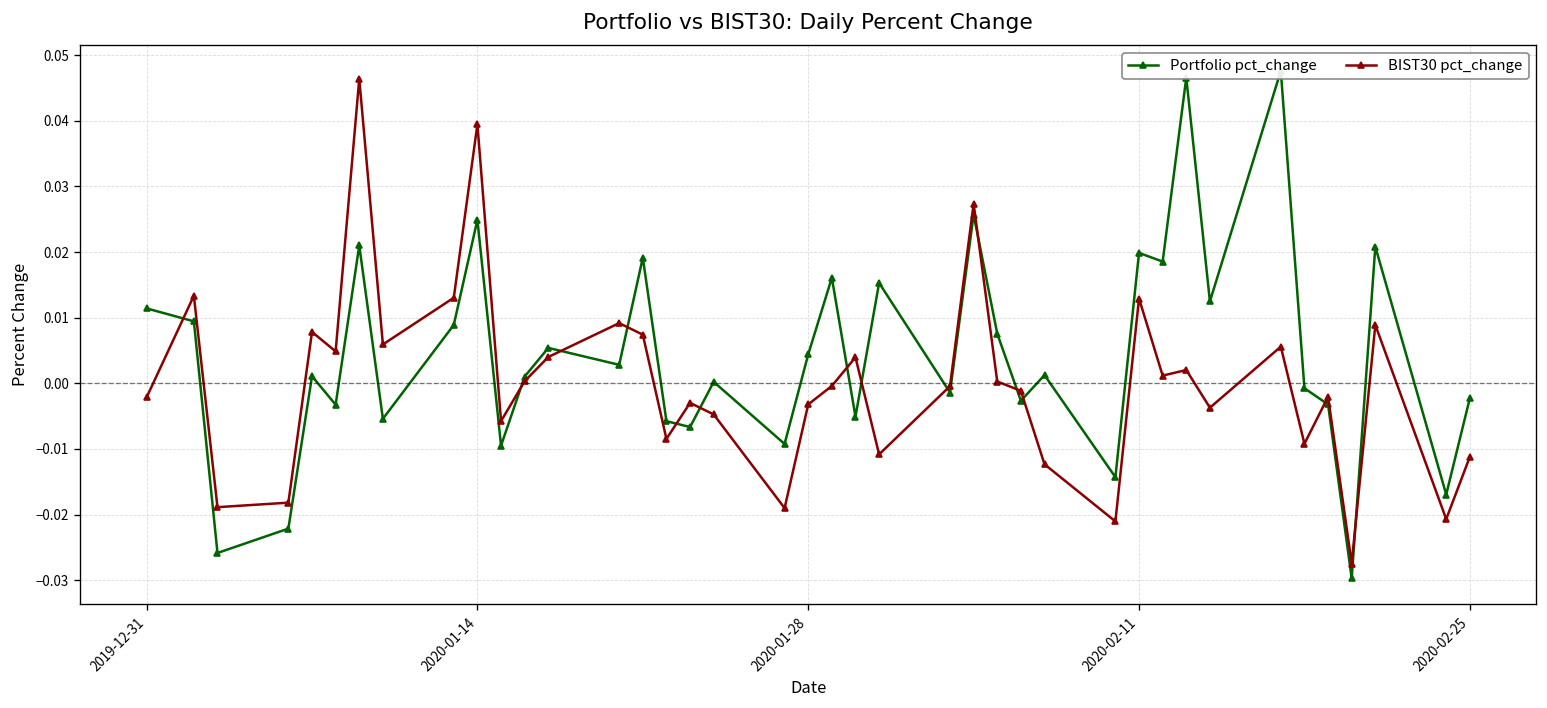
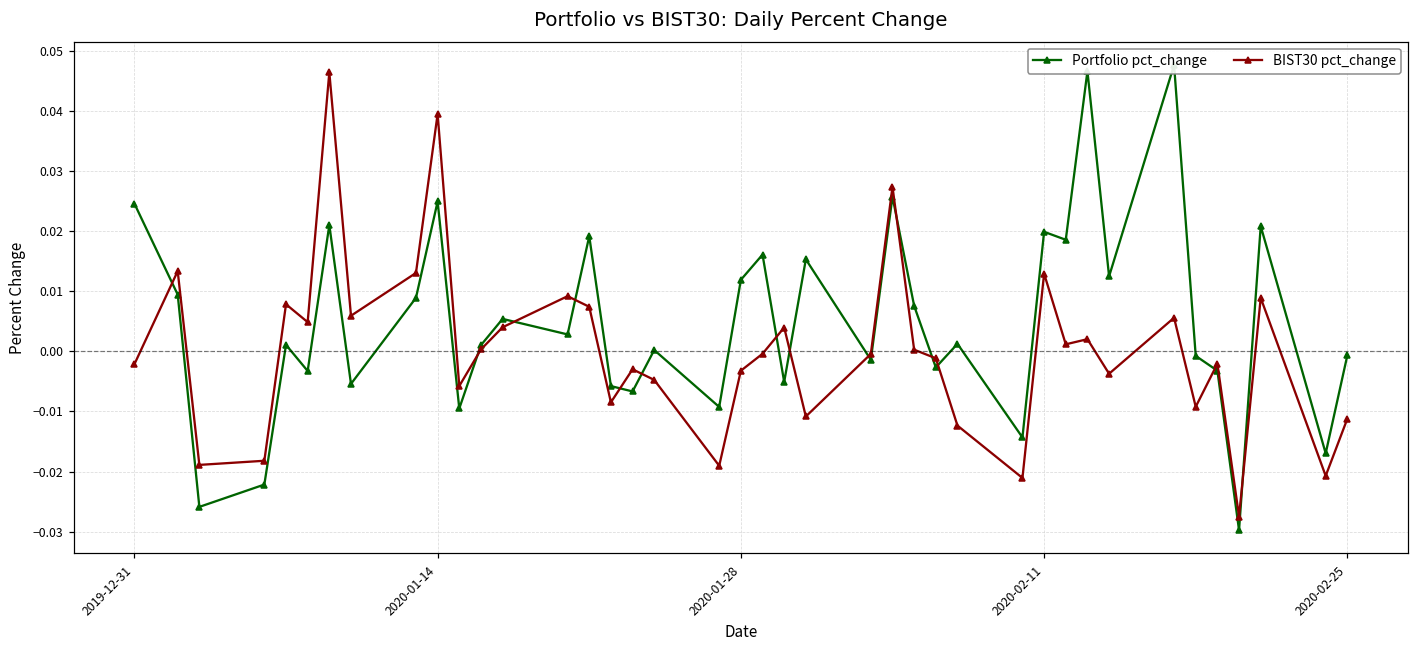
  {
    "Portfolio pct_change": {
-     "2019-12-31": 0.011,
+     "2019-12-31": 0.025,
      "2020-01-14": 0.025,
-     "2020-01-28": 0.004,
+     "2020-01-28": 0.012,
      "2020-02-11": 0.020,
-     "2020-02-25": -0.002
+     "2020-02-25": -0.001
    },
    "BIST30 pct_change": {
      "2019-12-31": -0.002,
      "2020-01-14": 0.039,
      "2020-01-28": -0.003,
      "2020-02-11": 0.013,
      "2020-02-25": -0.011
    }
  }
